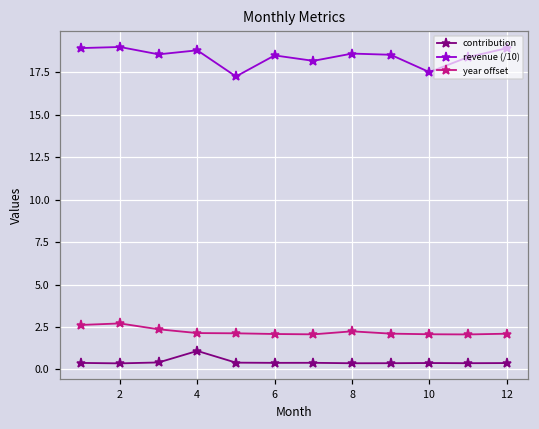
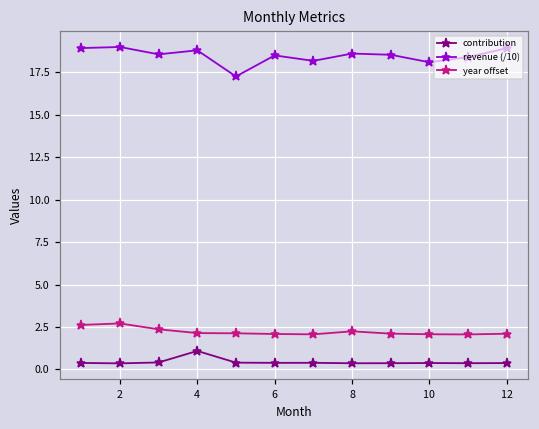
  {
    "contribution": {
      "2": 0.4,
      "4": 1.1,
      "6": 0.4,
      "8": 0.4,
      "10": 0.4,
      "12": 0.4
    },
    "revenue (/10)": {
      "2": 19.0,
      "4": 18.8,
      "6": 18.5,
      "8": 18.6,
-     "10": 17.5
+     "10": 18.1
    },
    "year offset": {
      "2": 2.7,
      "4": 2.1,
      "6": 2.1,
      "8": 2.2,
      "10": 2.1,
      "12": 2.1
    }
  }
